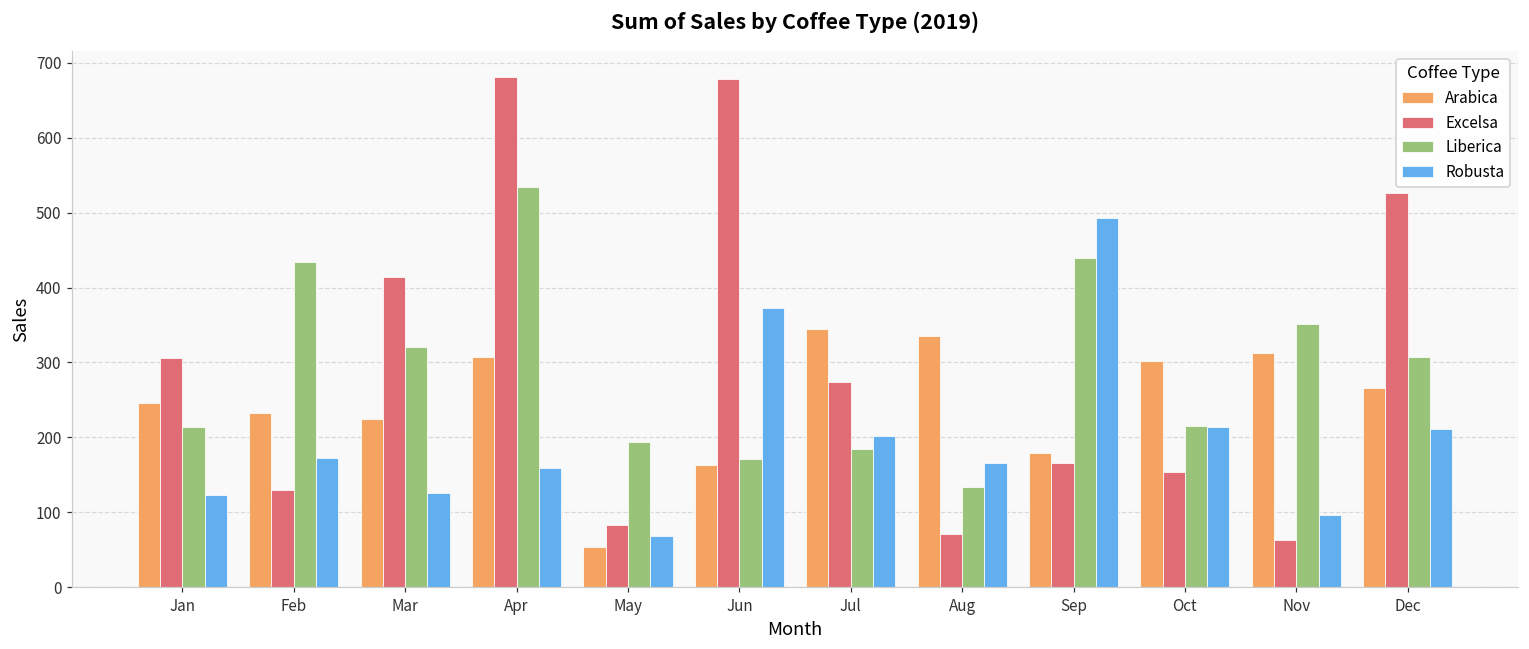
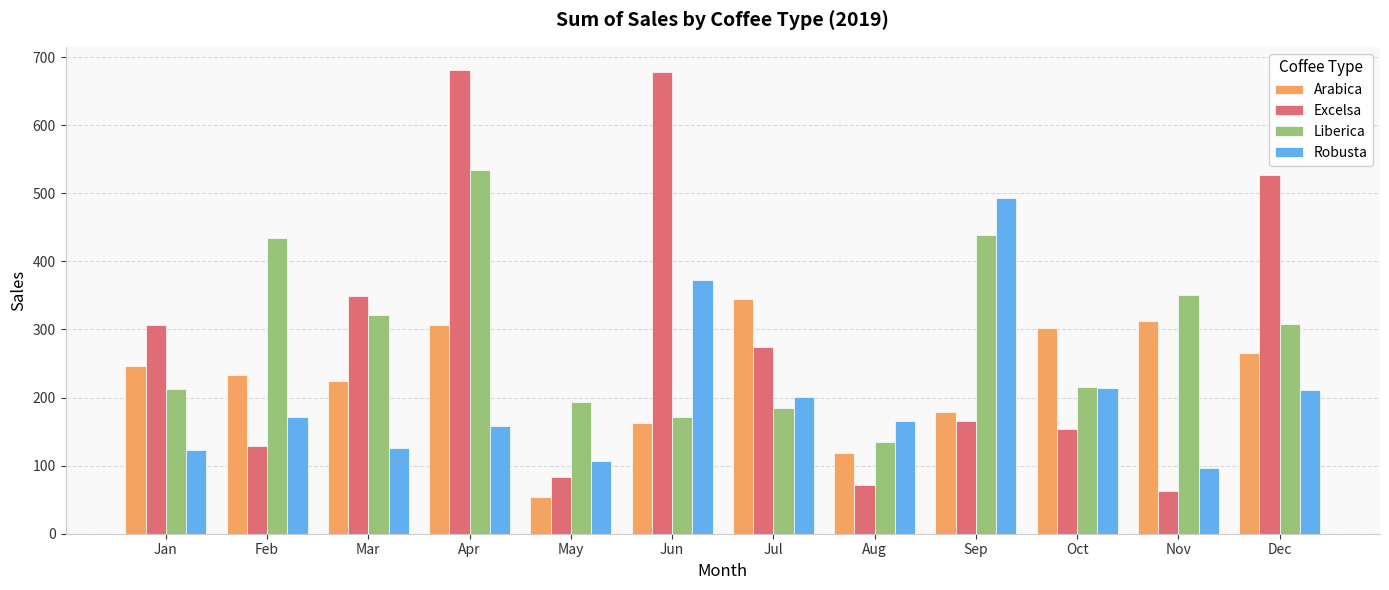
  {
    "Arabica": {
      "Jan": 250,
      "Feb": 230,
      "Mar": 220,
      "Apr": 310,
      "May": 50,
      "Jun": 160,
      "Jul": 350,
-     "Aug": 330,
+     "Aug": 120,
      "Sep": 180,
      "Oct": 300,
      "Nov": 310,
      "Dec": 270
    },
    "Excelsa": {
      "Jan": 310,
      "Feb": 130,
-     "Mar": 410,
+     "Mar": 350,
      "Apr": 680,
      "May": 80,
      "Jun": 680,
      "Jul": 270,
      "Aug": 70,
      "Sep": 170,
      "Oct": 150,
      "Nov": 60,
      "Dec": 530
    },
    "Liberica": {
      "Jan": 210,
      "Feb": 430,
      "Mar": 320,
      "Apr": 530,
      "May": 190,
      "Jun": 170,
      "Jul": 180,
      "Aug": 130,
      "Sep": 440,
      "Oct": 220,
      "Nov": 350,
      "Dec": 310
    },
    "Robusta": {
      "Jan": 120,
      "Feb": 170,
      "Mar": 130,
      "Apr": 160,
-     "May": 70,
+     "May": 110,
      "Jun": 370,
      "Jul": 200,
      "Aug": 170,
      "Sep": 490,
      "Oct": 210,
      "Nov": 100,
      "Dec": 210
    }
  }
